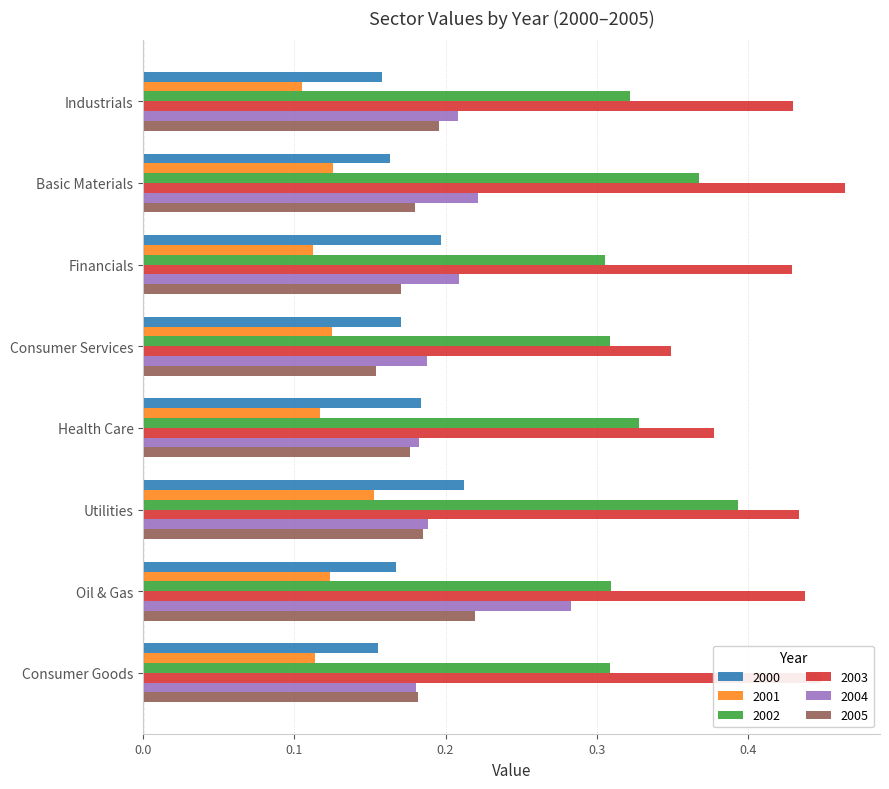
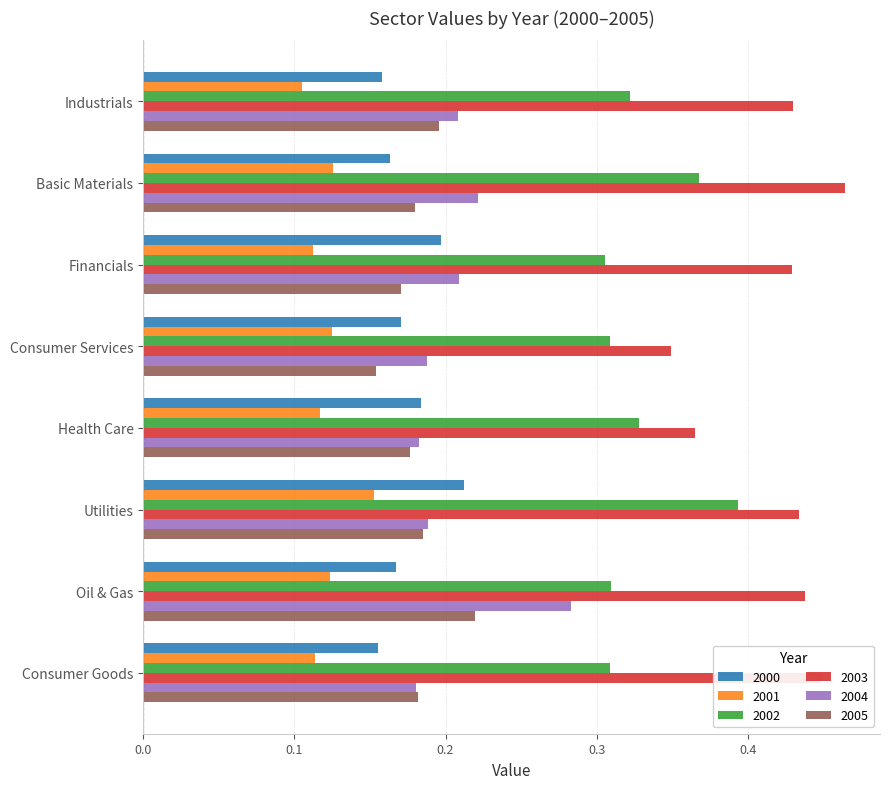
  {
    "2000": {
      "Industrials": 0.158,
      "Basic Materials": 0.163,
      "Financials": 0.197,
      "Consumer Services": 0.170,
      "Health Care": 0.184,
      "Utilities": 0.212,
      "Oil & Gas": 0.167,
      "Consumer Goods": 0.155
    },
    "2001": {
      "Industrials": 0.105,
      "Basic Materials": 0.125,
      "Financials": 0.112,
      "Consumer Services": 0.125,
      "Health Care": 0.117,
      "Utilities": 0.153,
      "Oil & Gas": 0.123,
      "Consumer Goods": 0.114
    },
    "2002": {
      "Industrials": 0.322,
      "Basic Materials": 0.367,
      "Financials": 0.305,
      "Consumer Services": 0.309,
      "Health Care": 0.328,
      "Utilities": 0.394,
      "Oil & Gas": 0.309,
      "Consumer Goods": 0.309
    },
    "2003": {
      "Industrials": 0.430,
      "Basic Materials": 0.464,
      "Financials": 0.429,
      "Consumer Services": 0.349,
-     "Health Care": 0.377,
+     "Health Care": 0.365,
      "Utilities": 0.434,
      "Oil & Gas": 0.438
    },
    "2004": {
      "Industrials": 0.208,
      "Basic Materials": 0.222,
      "Financials": 0.209,
      "Consumer Services": 0.188,
      "Health Care": 0.182,
      "Utilities": 0.188,
      "Oil & Gas": 0.283,
      "Consumer Goods": 0.180
    },
    "2005": {
      "Industrials": 0.195,
      "Basic Materials": 0.180,
      "Financials": 0.170,
      "Consumer Services": 0.154,
      "Health Care": 0.177,
      "Utilities": 0.185,
      "Oil & Gas": 0.220,
      "Consumer Goods": 0.182
    }
  }
